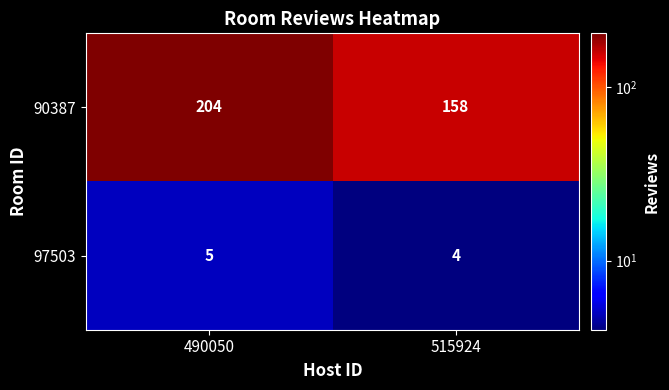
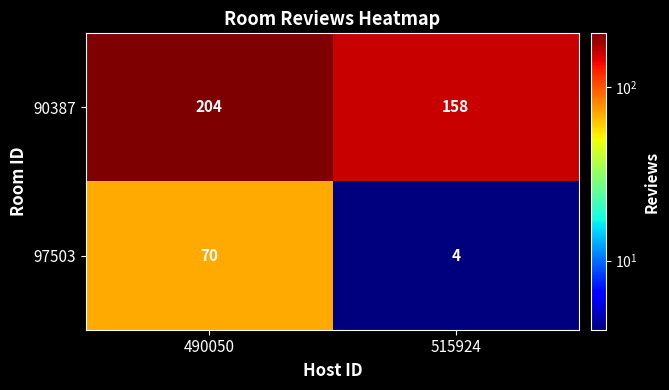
  {
    "90387": {
      "490050": 204,
      "515924": 158
    },
    "97503": {
-     "490050": 5,
+     "490050": 70,
      "515924": 4
    }
  }
